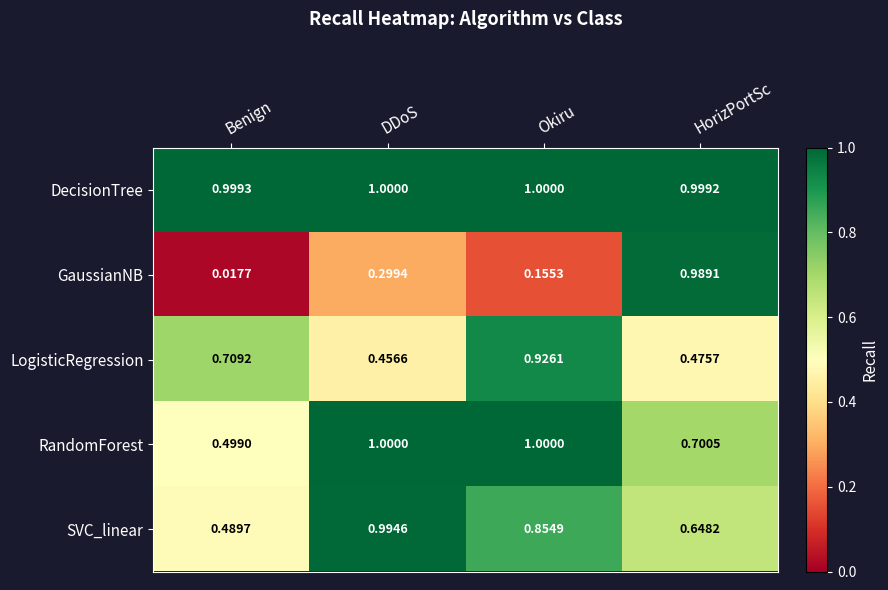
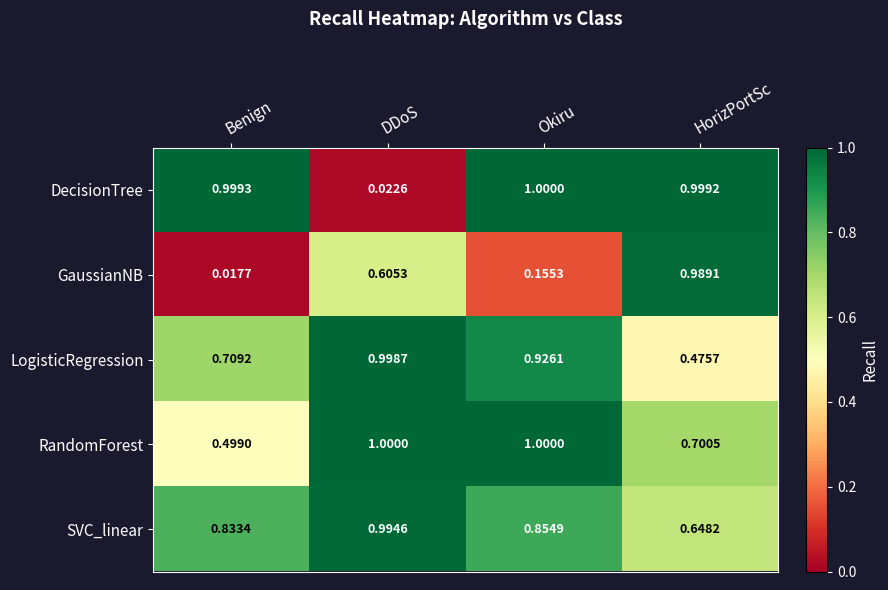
  {
    "DecisionTree": {
      "Benign": 0.9993,
-     "DDoS": 1.0000,
+     "DDoS": 0.0226,
      "Okiru": 1.0000,
      "HorizPortSc": 0.9992
    },
    "GaussianNB": {
      "Benign": 0.0177,
-     "DDoS": 0.2994,
+     "DDoS": 0.6053,
      "Okiru": 0.1553,
      "HorizPortSc": 0.9891
    },
    "LogisticRegression": {
      "Benign": 0.7092,
-     "DDoS": 0.4566,
+     "DDoS": 0.9987,
      "Okiru": 0.9261,
      "HorizPortSc": 0.4757
    },
    "RandomForest": {
      "Benign": 0.4990,
      "DDoS": 1.0000,
      "Okiru": 1.0000,
      "HorizPortSc": 0.7005
    },
    "SVC_linear": {
-     "Benign": 0.4897,
+     "Benign": 0.8334,
      "DDoS": 0.9946,
      "Okiru": 0.8549,
      "HorizPortSc": 0.6482
    }
  }
